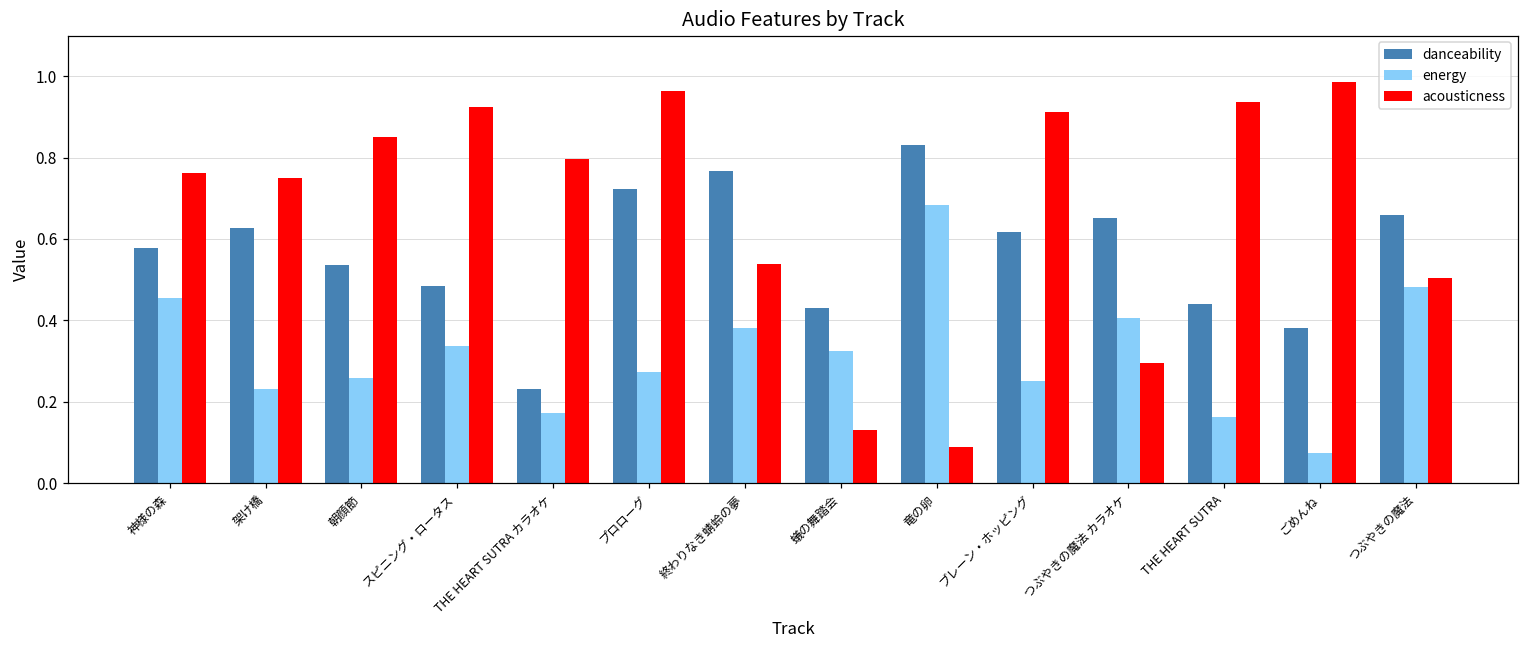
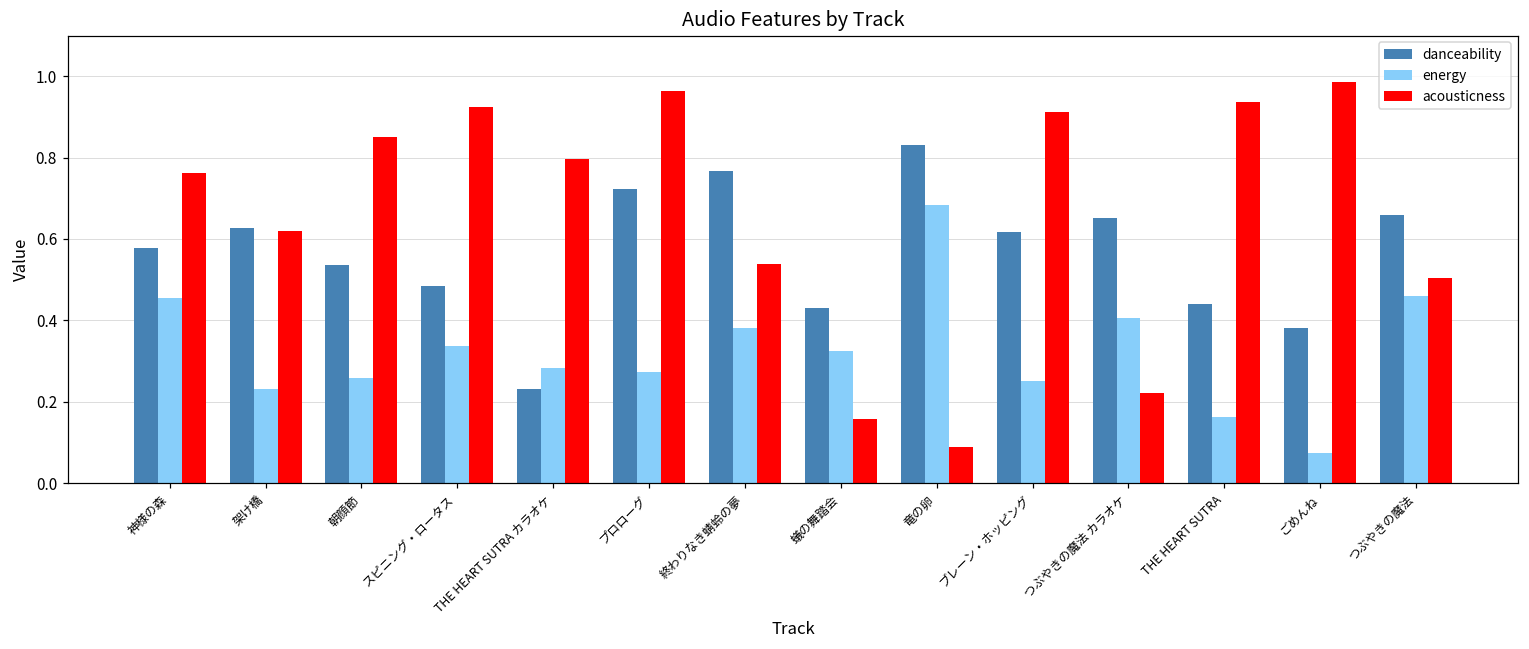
  {
    "danceability": {
      "神様の森": 0.58,
      "架け橋": 0.63,
      "朝顔節": 0.54,
      "スピニング・ロータス": 0.48,
      "THE HEART SUTRA カラオケ": 0.23,
      "プロローグ": 0.72,
      "終わりなき蜻蛉の夢": 0.77,
      "蟻の舞踏会": 0.43,
      "竜の卵": 0.83,
      "ブレーン・ホッピング": 0.62,
      "つぶやきの魔法 カラオケ": 0.65,
      "THE HEART SUTRA": 0.44,
      "ごめんね": 0.38,
      "つぶやきの魔法": 0.66
    },
    "energy": {
      "神様の森": 0.46,
      "架け橋": 0.23,
      "朝顔節": 0.26,
      "スピニング・ロータス": 0.34,
-     "THE HEART SUTRA カラオケ": 0.17,
+     "THE HEART SUTRA カラオケ": 0.28,
      "プロローグ": 0.27,
      "終わりなき蜻蛉の夢": 0.38,
      "蟻の舞踏会": 0.33,
      "竜の卵": 0.68,
      "ブレーン・ホッピング": 0.25,
      "つぶやきの魔法 カラオケ": 0.41,
      "THE HEART SUTRA": 0.16,
      "ごめんね": 0.07,
-     "つぶやきの魔法": 0.48
+     "つぶやきの魔法": 0.46
    },
    "acousticness": {
      "神様の森": 0.76,
-     "架け橋": 0.75,
+     "架け橋": 0.62,
      "朝顔節": 0.85,
      "スピニング・ロータス": 0.92,
      "THE HEART SUTRA カラオケ": 0.80,
      "プロローグ": 0.96,
      "終わりなき蜻蛉の夢": 0.54,
-     "蟻の舞踏会": 0.13,
+     "蟻の舞踏会": 0.16,
      "竜の卵": 0.09,
      "ブレーン・ホッピング": 0.91,
-     "つぶやきの魔法 カラオケ": 0.29,
+     "つぶやきの魔法 カラオケ": 0.22,
      "THE HEART SUTRA": 0.94,
      "ごめんね": 0.99,
      "つぶやきの魔法": 0.51
    }
  }
